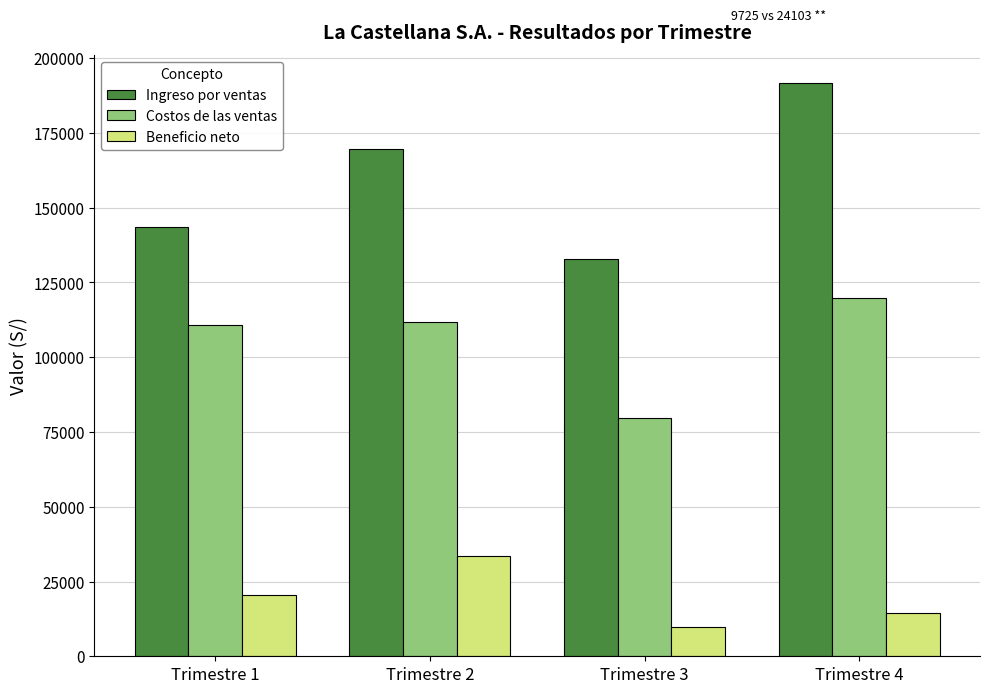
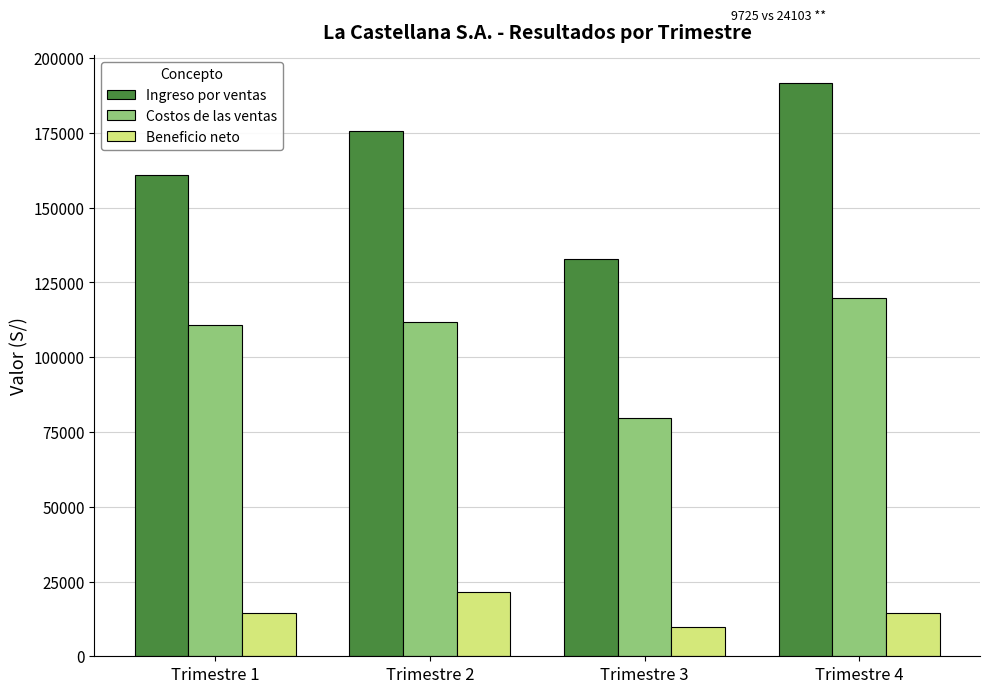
  {
    "Ingreso por ventas": {
-     "Trimestre 1": 144000,
-     "Trimestre 2": 170000,
+     "Trimestre 1": 161000,
+     "Trimestre 2": 176000,
      "Trimestre 3": 133000,
      "Trimestre 4": 192000
    },
    "Costos de las ventas": {
      "Trimestre 1": 111000,
      "Trimestre 2": 112000,
      "Trimestre 3": 80000,
      "Trimestre 4": 120000
    },
    "Beneficio neto": {
-     "Trimestre 1": 20000,
-     "Trimestre 2": 33000,
+     "Trimestre 1": 14000,
+     "Trimestre 2": 22000,
      "Trimestre 3": 10000,
      "Trimestre 4": 15000
    }
  }
